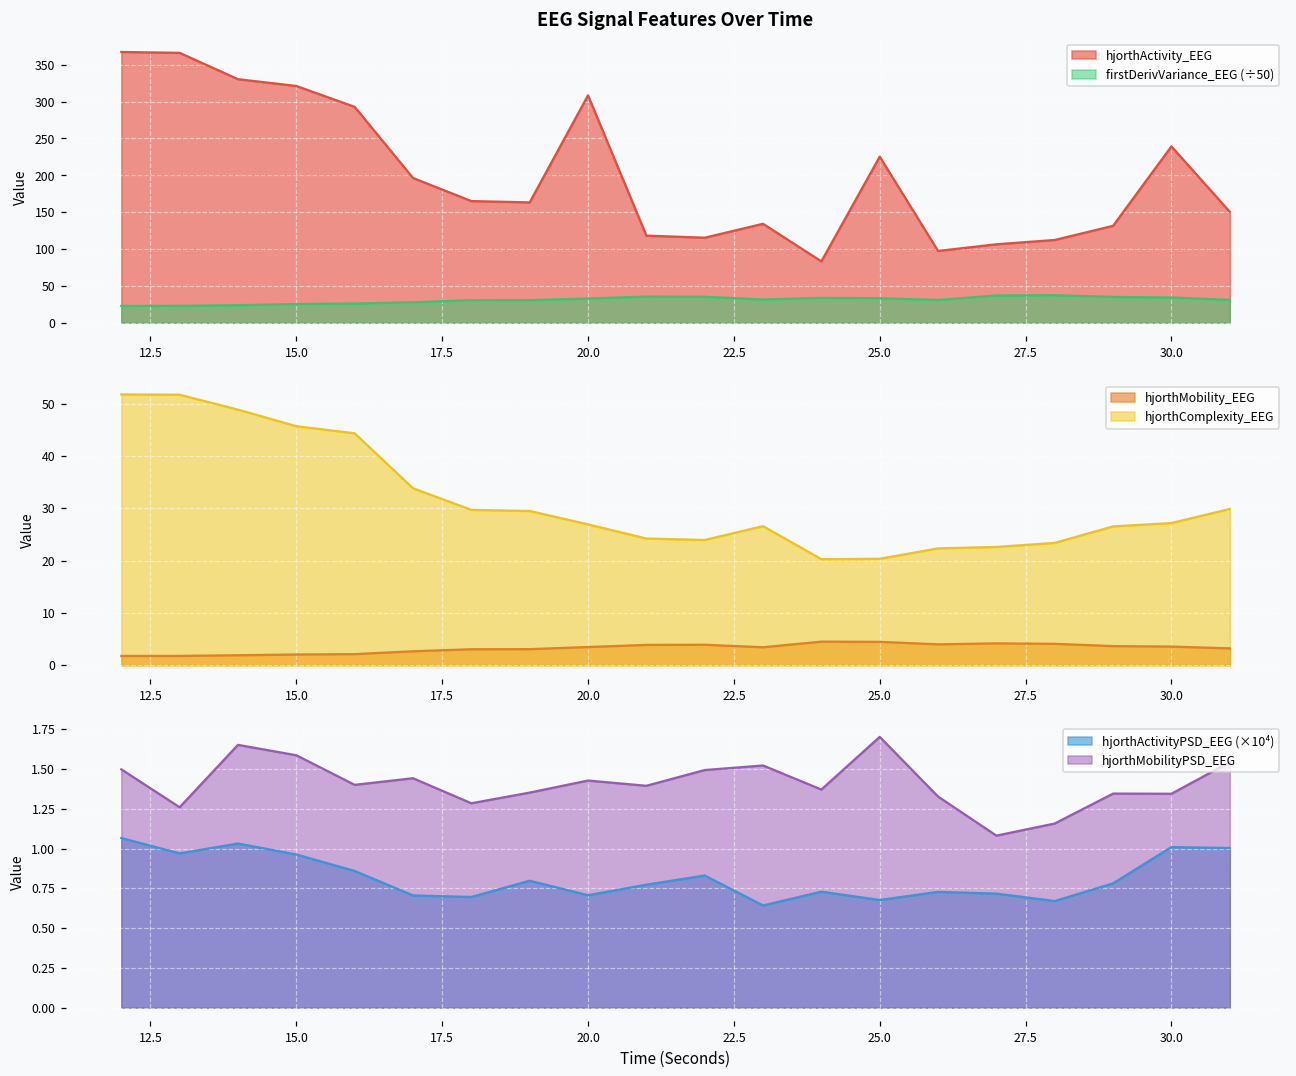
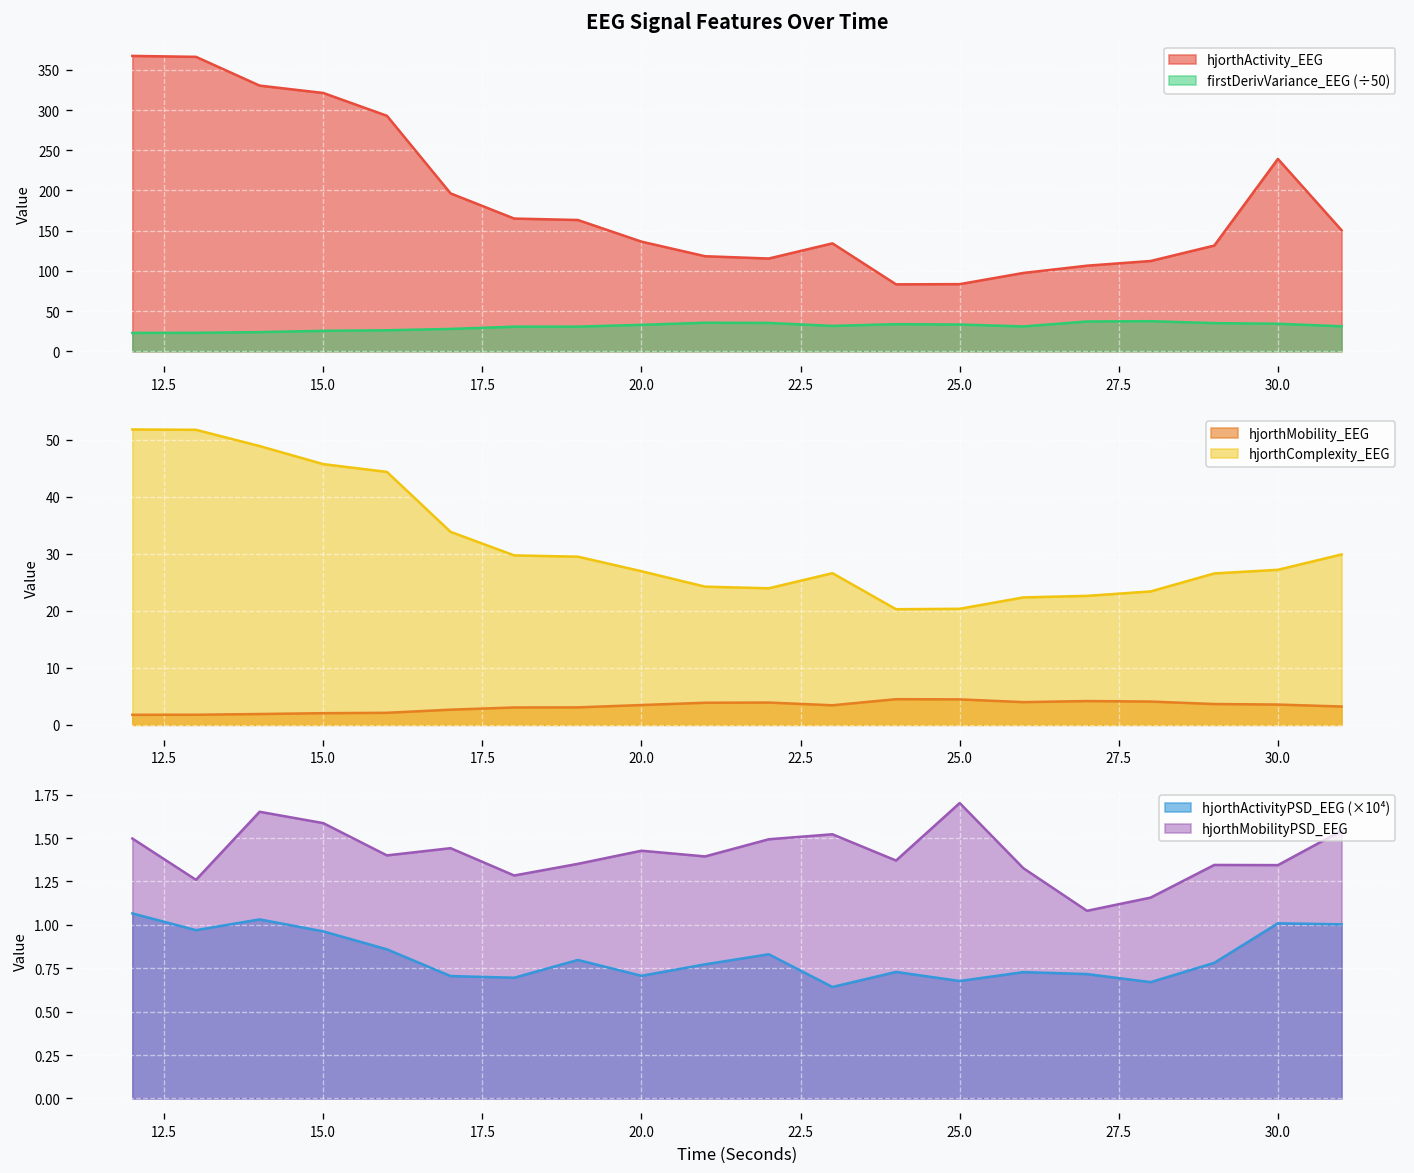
  {
    "EEG Signal Features Over Time": {
      "hjorthActivity_EEG": {
        "15.0": 320,
-       "20.0": 310,
-       "25.0": 230,
+       "20.0": 140,
+       "25.0": 80,
        "30.0": 240
      },
      "firstDerivVariance_EEG (÷50)": {
        "15.0": 30,
        "20.0": 30,
        "25.0": 30,
        "30.0": 30
      }
    }
  }
